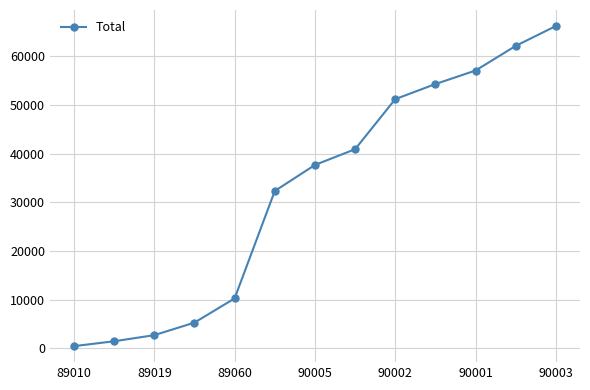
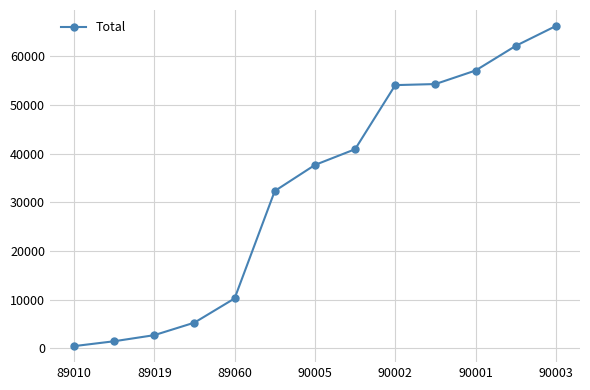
  {
    "89010": 0,
    "89060": 10000,
-   "90002": 51000
+   "90002": 54000
  }
